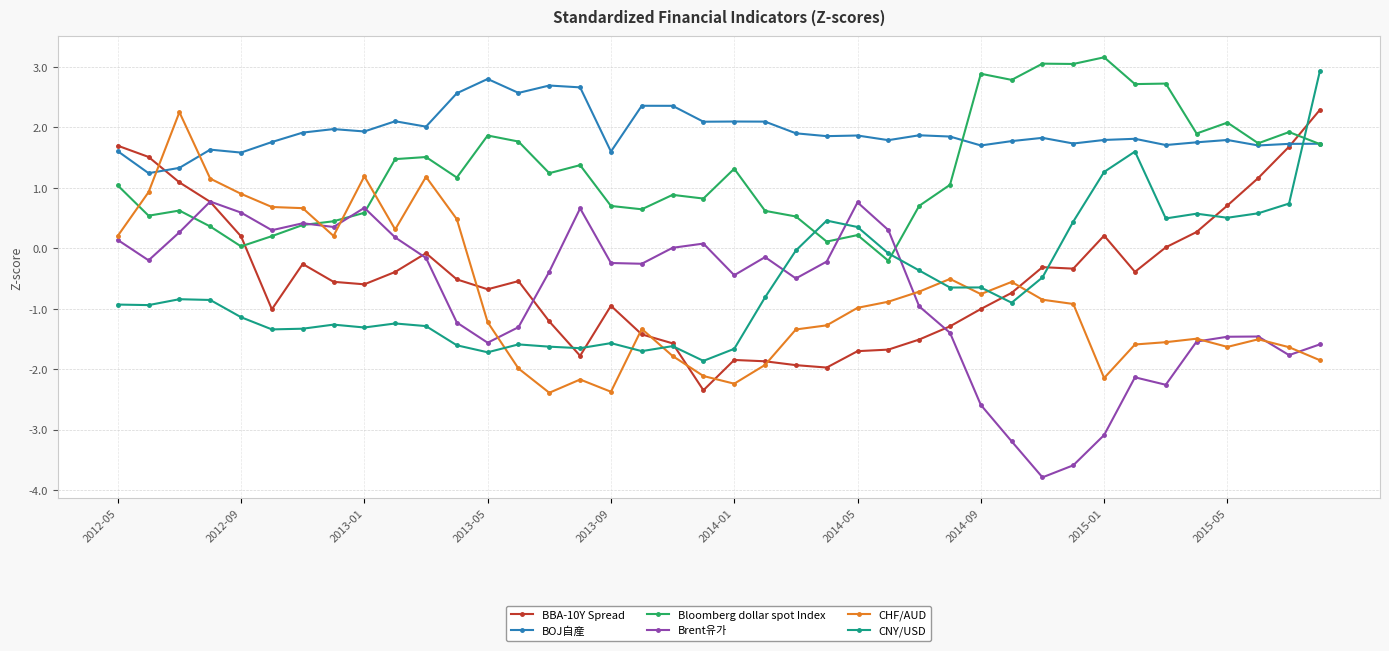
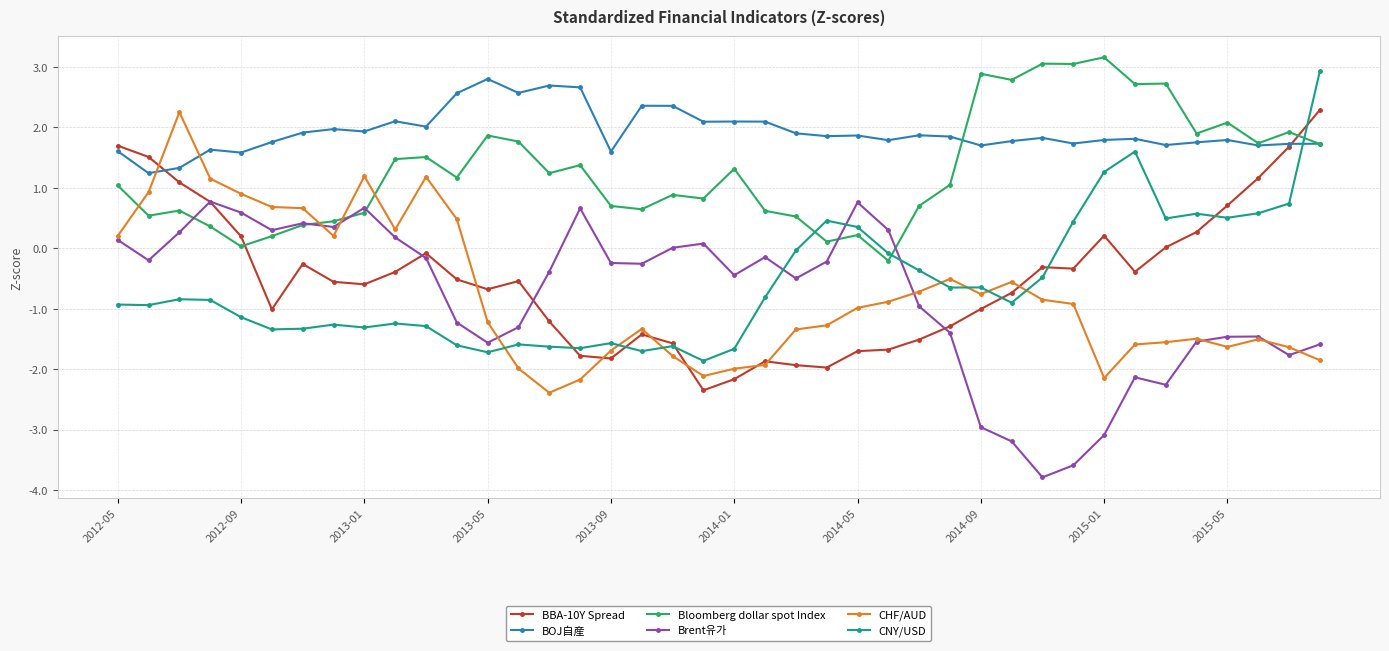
  {
    "BBA-10Y Spread": {
      "2012-05": 1.7,
      "2012-09": 0.2,
      "2013-01": -0.6,
      "2013-05": -0.7,
-     "2013-09": -0.9,
-     "2014-01": -1.8,
+     "2013-09": -1.8,
+     "2014-01": -2.2,
      "2014-05": -1.7,
      "2014-09": -1.0,
      "2015-01": 0.2,
      "2015-05": 0.7
    },
    "BOJ自産": {
      "2012-05": 1.6,
      "2012-09": 1.6,
      "2013-01": 1.9,
      "2013-05": 2.8,
      "2013-09": 1.6,
      "2014-01": 2.1,
      "2014-05": 1.9,
      "2014-09": 1.7,
      "2015-01": 1.8,
      "2015-05": 1.8
    },
    "Brent유가": {
      "2012-05": 0.1,
      "2012-09": 0.6,
      "2013-01": 0.7,
      "2013-05": -1.6,
      "2013-09": -0.2,
      "2014-01": -0.4,
      "2014-05": 0.8,
-     "2014-09": -2.6,
+     "2014-09": -3.0,
      "2015-01": -3.1,
      "2015-05": -1.5
    },
    "CHF/AUD": {
      "2012-05": 0.2,
      "2012-09": 0.9,
      "2013-01": 1.2,
      "2013-05": -1.2,
-     "2013-09": -2.4,
-     "2014-01": -2.2,
+     "2013-09": -1.7,
+     "2014-01": -2.0,
      "2014-05": -1.0,
      "2014-09": -0.8,
      "2015-01": -2.1,
      "2015-05": -1.6
    }
  }
